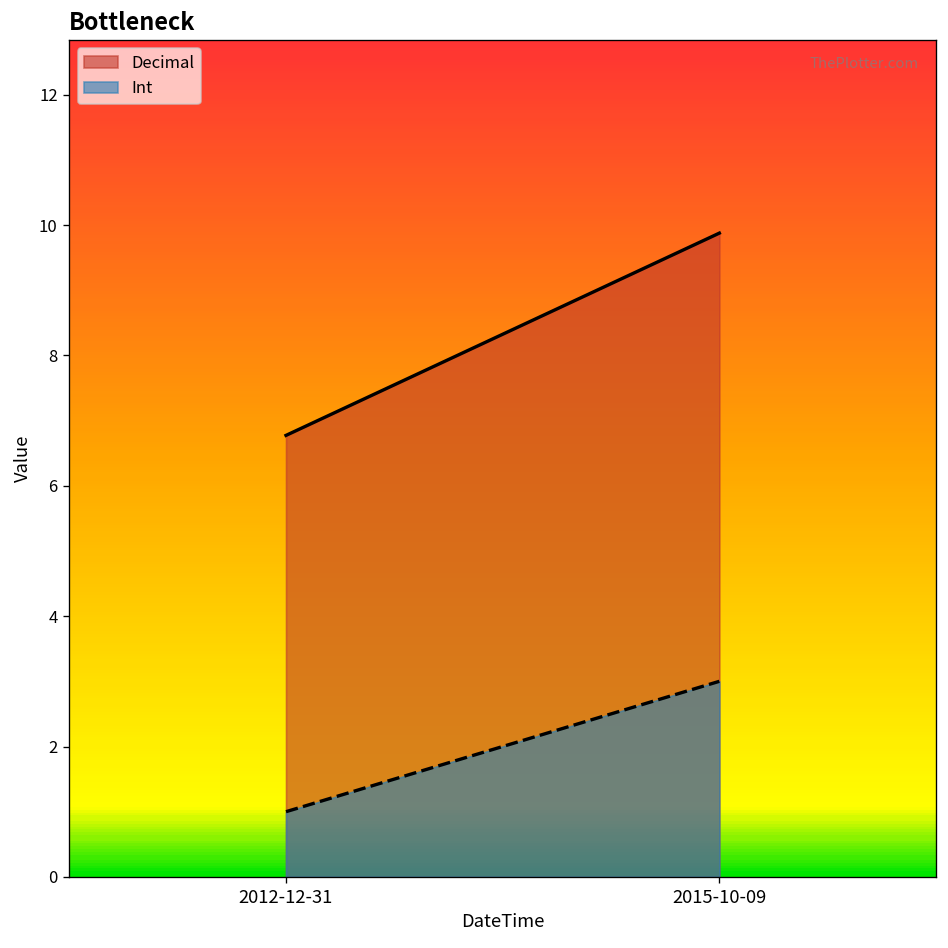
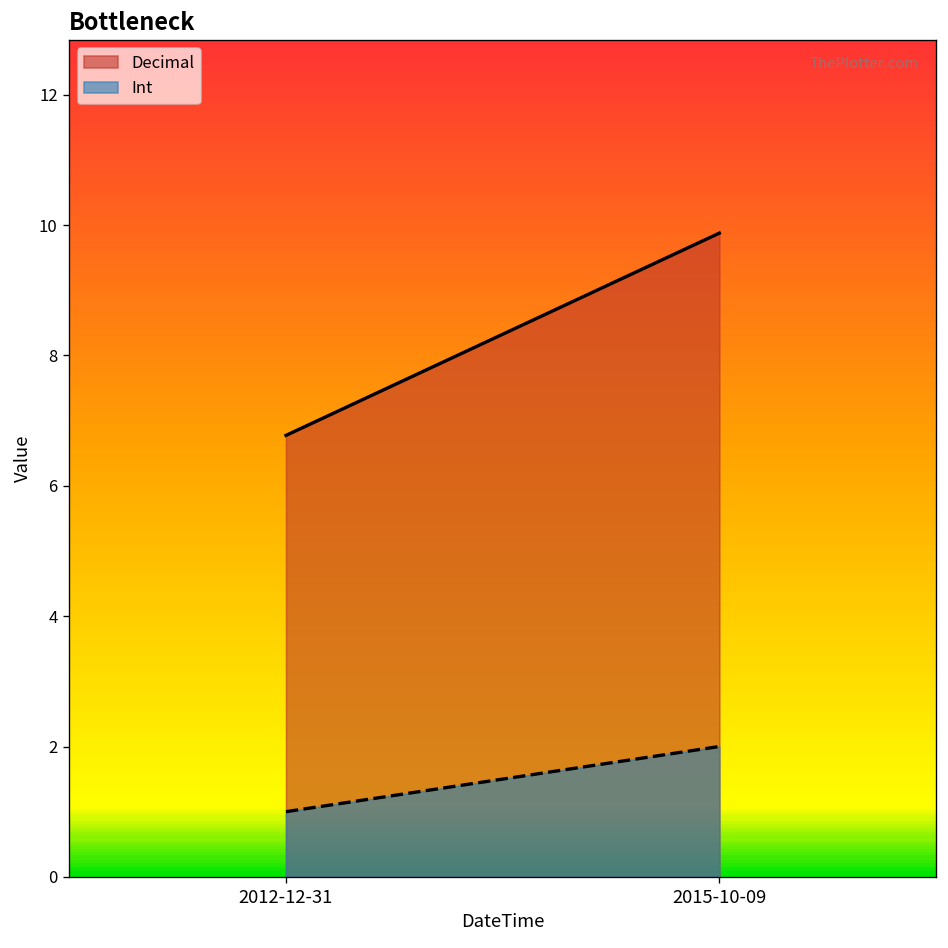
  {
    "Decimal": {
      "2012-12-31": 6.8,
      "2015-10-09": 9.9
    },
    "Int": {
      "2012-12-31": 1,
-     "2015-10-09": 3
+     "2015-10-09": 2
    }
  }
